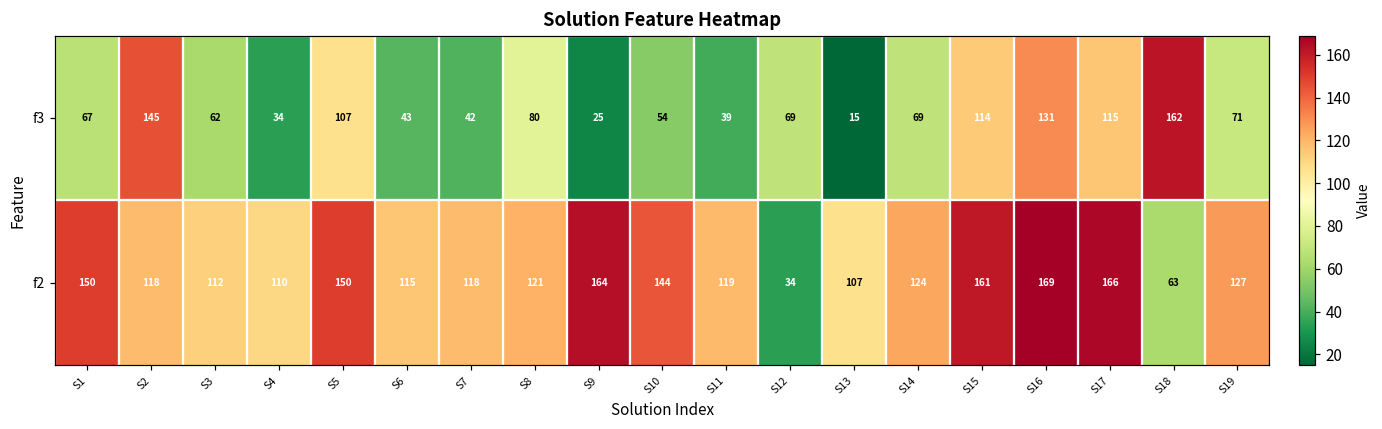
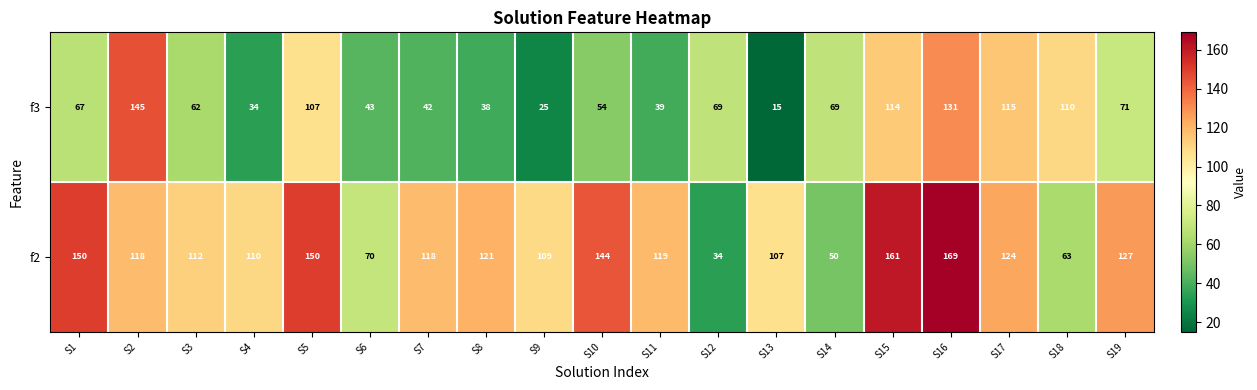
  {
    "f3": {
      "S1": 67,
      "S2": 145,
      "S3": 62,
      "S4": 34,
      "S5": 107,
      "S6": 43,
      "S7": 42,
-     "S8": 80,
+     "S8": 38,
      "S9": 25,
      "S10": 54,
      "S11": 39,
      "S12": 69,
      "S13": 15,
      "S14": 69,
      "S15": 114,
      "S16": 131,
      "S17": 115,
-     "S18": 162,
+     "S18": 110,
      "S19": 71
    },
    "f2": {
      "S1": 150,
      "S2": 118,
      "S3": 112,
      "S4": 110,
      "S5": 150,
-     "S6": 115,
+     "S6": 70,
      "S7": 118,
      "S8": 121,
-     "S9": 164,
+     "S9": 109,
      "S10": 144,
      "S11": 119,
      "S12": 34,
      "S13": 107,
-     "S14": 124,
+     "S14": 50,
      "S15": 161,
      "S16": 169,
-     "S17": 166,
+     "S17": 124,
      "S18": 63,
      "S19": 127
    }
  }
